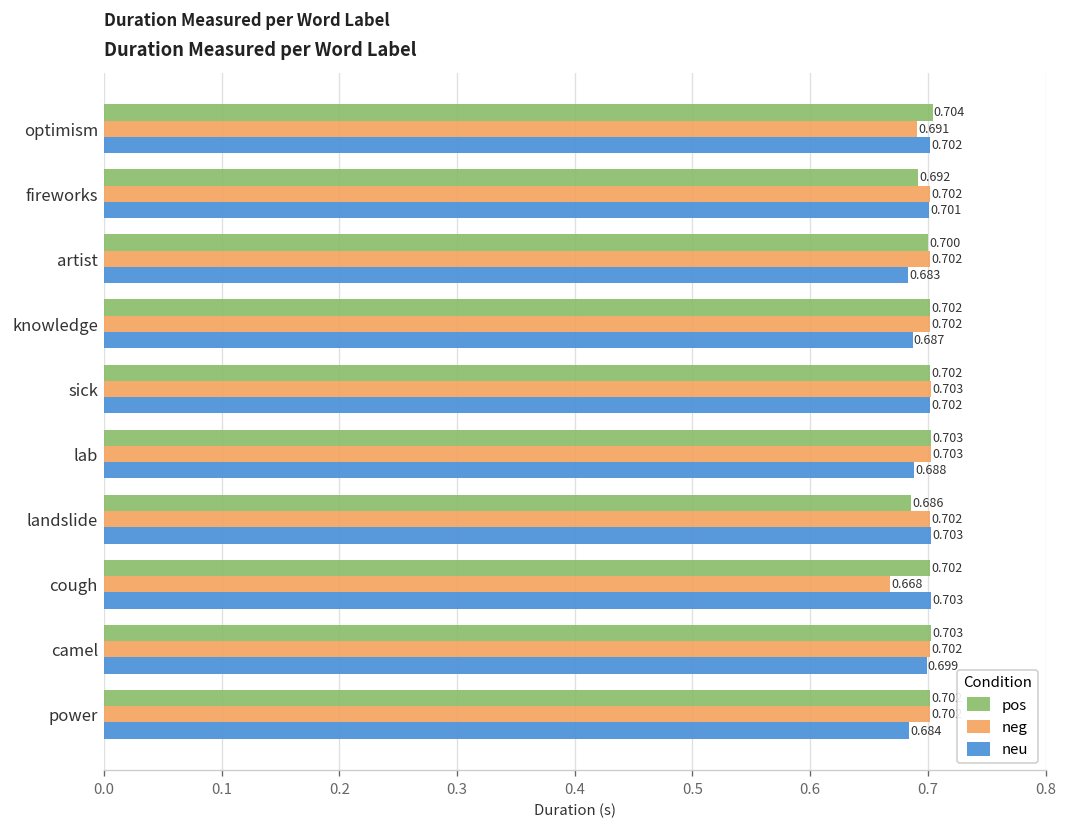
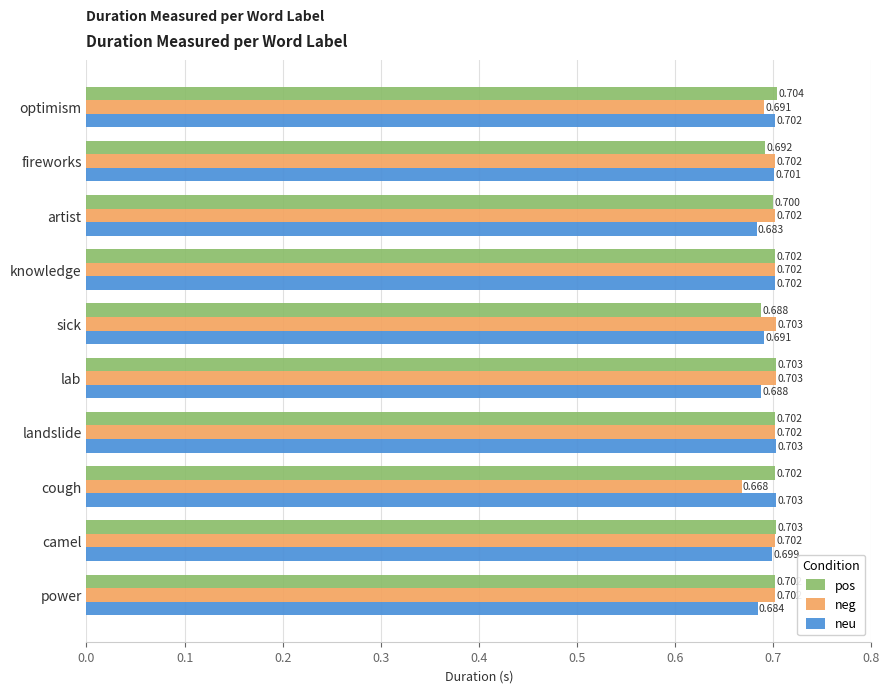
  {
    "pos": {
      "optimism": 0.704,
      "fireworks": 0.692,
      "artist": 0.700,
      "knowledge": 0.702,
-     "sick": 0.702,
+     "sick": 0.688,
      "lab": 0.703,
-     "landslide": 0.686,
+     "landslide": 0.702,
      "cough": 0.702,
      "camel": 0.703
    },
    "neg": {
      "optimism": 0.691,
      "fireworks": 0.702,
      "artist": 0.702,
      "knowledge": 0.702,
      "sick": 0.703,
      "lab": 0.703,
      "landslide": 0.702,
      "cough": 0.668,
      "camel": 0.702
    },
    "neu": {
      "optimism": 0.702,
      "fireworks": 0.701,
      "artist": 0.683,
-     "knowledge": 0.687,
-     "sick": 0.702,
+     "knowledge": 0.702,
+     "sick": 0.691,
      "lab": 0.688,
      "landslide": 0.703,
      "cough": 0.703,
      "power": 0.684
    }
  }
